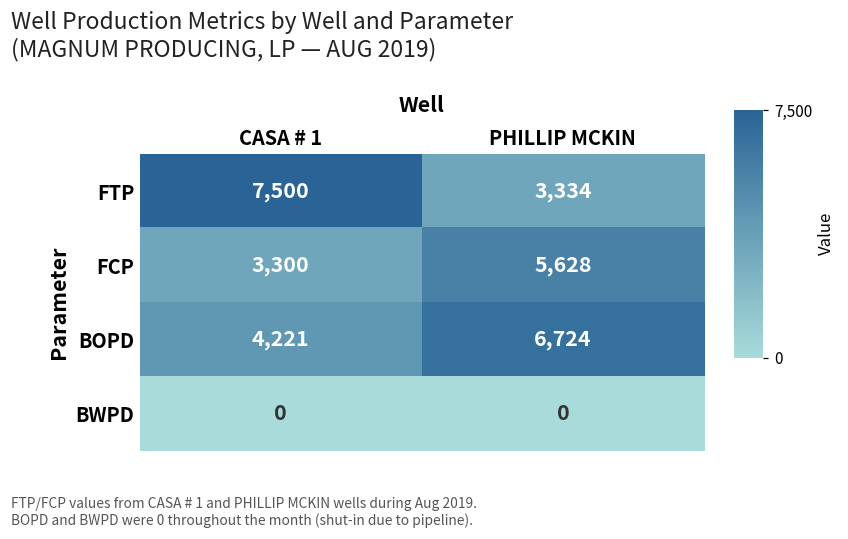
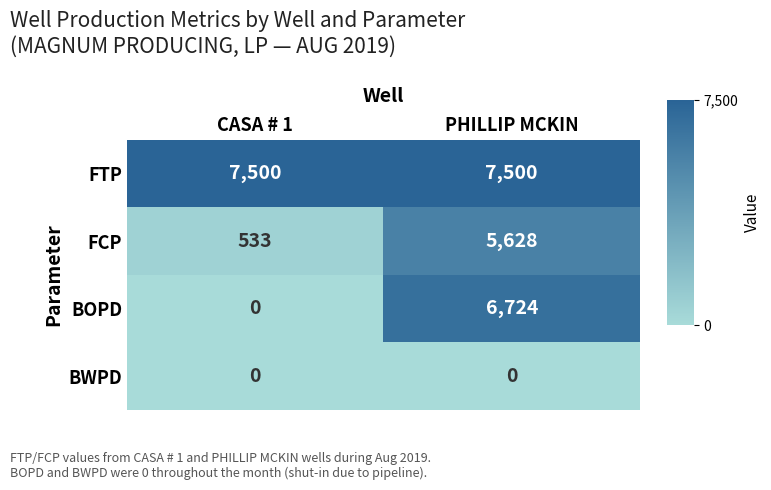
  {
    "FTP": {
      "CASA # 1": "7,500",
-     "PHILLIP MCKIN": "3,334"
+     "PHILLIP MCKIN": "7,500"
    },
    "FCP": {
-     "CASA # 1": "3,300",
+     "CASA # 1": "533",
      "PHILLIP MCKIN": "5,628"
    },
    "BOPD": {
-     "CASA # 1": "4,221",
+     "CASA # 1": "0",
      "PHILLIP MCKIN": "6,724"
    },
    "BWPD": {
      "CASA # 1": "0",
      "PHILLIP MCKIN": "0"
    }
  }
